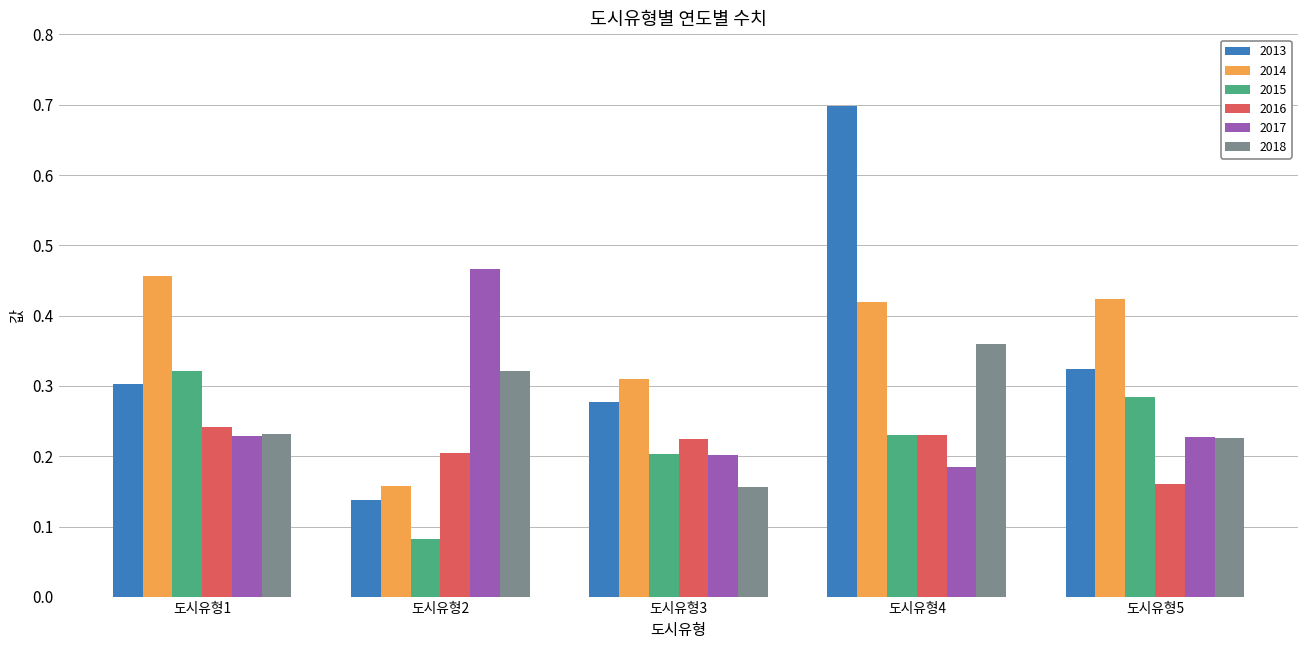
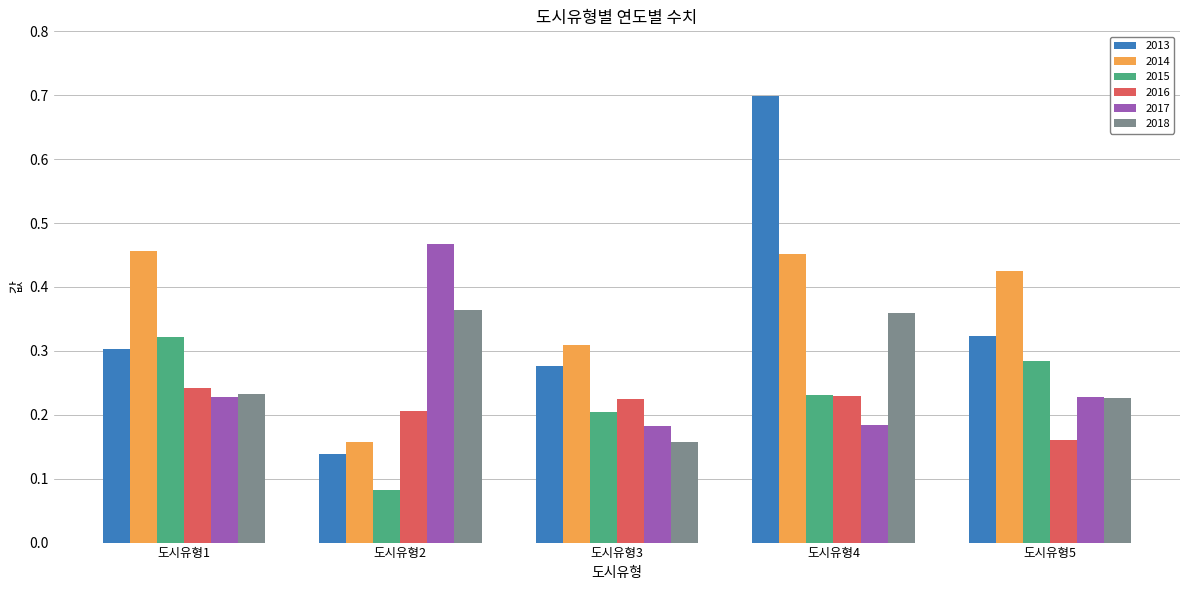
  {
    "2013": {
      "도시유형1": 0.30,
      "도시유형2": 0.14,
      "도시유형3": 0.28,
      "도시유형4": 0.70,
      "도시유형5": 0.32
    },
    "2014": {
      "도시유형1": 0.46,
      "도시유형2": 0.16,
      "도시유형3": 0.31,
-     "도시유형4": 0.42,
+     "도시유형4": 0.45,
      "도시유형5": 0.42
    },
    "2015": {
      "도시유형1": 0.32,
      "도시유형2": 0.08,
      "도시유형3": 0.20,
      "도시유형4": 0.23,
      "도시유형5": 0.28
    },
    "2016": {
      "도시유형1": 0.24,
      "도시유형2": 0.21,
      "도시유형3": 0.22,
      "도시유형4": 0.23,
      "도시유형5": 0.16
    },
    "2017": {
      "도시유형1": 0.23,
      "도시유형2": 0.47,
-     "도시유형3": 0.20,
+     "도시유형3": 0.18,
      "도시유형4": 0.18,
      "도시유형5": 0.23
    },
    "2018": {
      "도시유형1": 0.23,
-     "도시유형2": 0.32,
+     "도시유형2": 0.36,
      "도시유형3": 0.16,
      "도시유형4": 0.36,
      "도시유형5": 0.23
    }
  }
